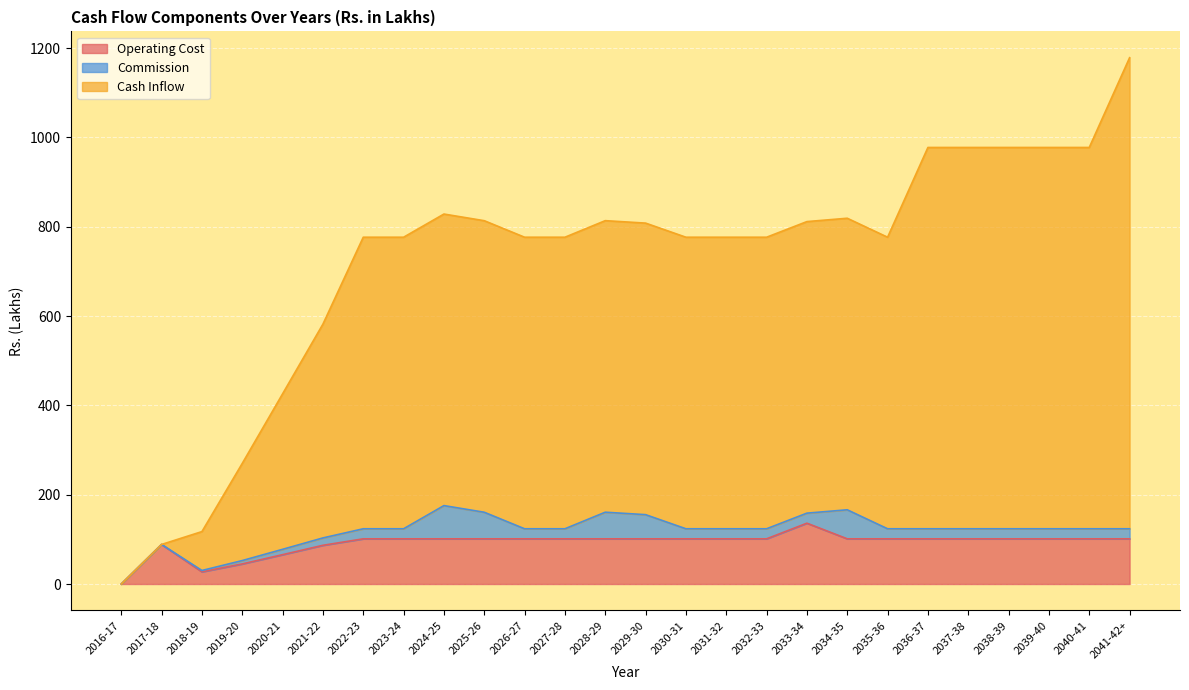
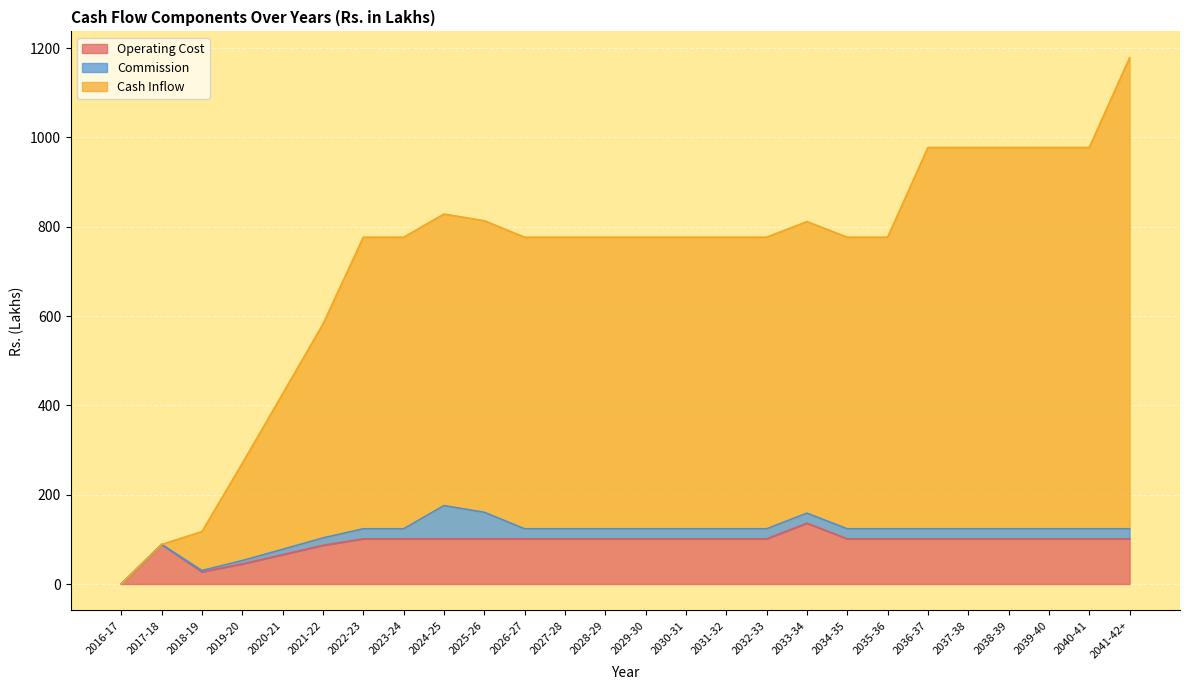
  {
    "Operating Cost": {
      "2019-20": 50,
      "2020-21": 70,
      "2021-22": 90,
      "2022-23": 100,
      "2023-24": 100,
      "2024-25": 100,
      "2025-26": 100,
      "2026-27": 100,
      "2027-28": 100,
      "2028-29": 100,
      "2029-30": 100,
      "2030-31": 100,
      "2031-32": 100,
      "2032-33": 100,
      "2033-34": 140,
      "2034-35": 100,
      "2035-36": 100,
      "2036-37": 100,
      "2037-38": 100,
      "2038-39": 100,
      "2039-40": 100,
      "2040-41": 100,
      "2041-42+": 100
    },
    "Commission": {
      "2019-20": 10,
      "2020-21": 10,
      "2021-22": 20,
      "2022-23": 20,
      "2023-24": 20,
      "2024-25": 70,
      "2025-26": 60,
      "2026-27": 20,
      "2027-28": 20,
-     "2028-29": 60,
-     "2029-30": 50,
+     "2028-29": 20,
+     "2029-30": 20,
      "2030-31": 20,
      "2031-32": 20,
      "2032-33": 20,
      "2033-34": 20,
-     "2034-35": 60,
+     "2034-35": 20,
      "2035-36": 20,
      "2036-37": 20,
      "2037-38": 20,
      "2038-39": 20,
      "2039-40": 20,
      "2040-41": 20,
      "2041-42+": 20
    },
    "Cash Inflow": {
      "2018-19": 90,
      "2019-20": 220,
      "2020-21": 350,
      "2021-22": 480,
      "2022-23": 650,
      "2023-24": 650,
      "2024-25": 650,
      "2025-26": 650,
      "2026-27": 650,
      "2027-28": 650,
      "2028-29": 650,
      "2029-30": 650,
      "2030-31": 650,
      "2031-32": 650,
      "2032-33": 650,
      "2033-34": 650,
      "2034-35": 650,
      "2035-36": 650,
      "2036-37": 850,
      "2037-38": 850,
      "2038-39": 850,
      "2039-40": 850,
      "2040-41": 850,
      "2041-42+": 1050
    }
  }
